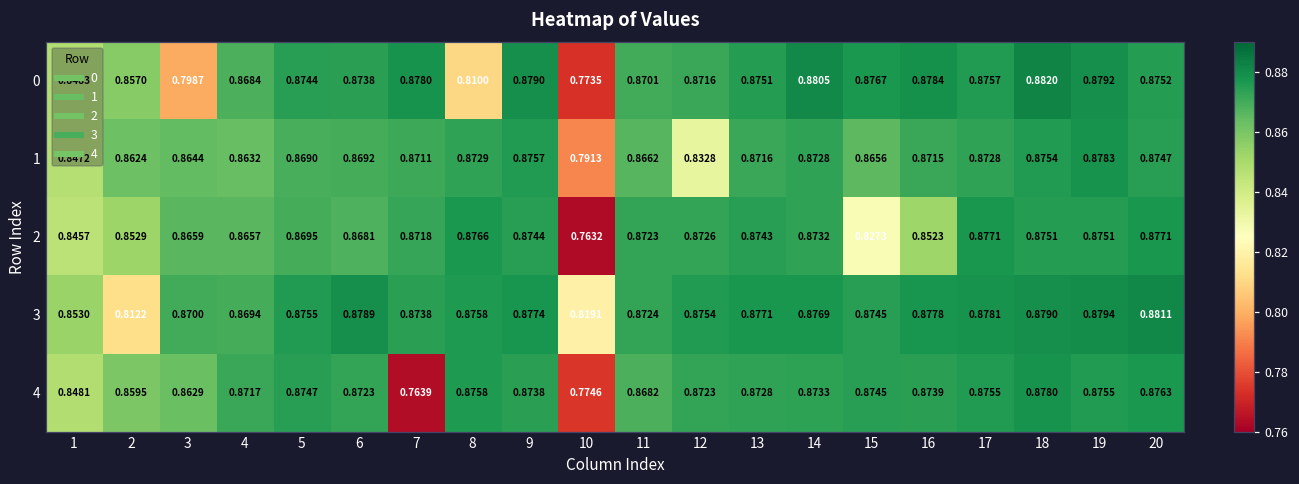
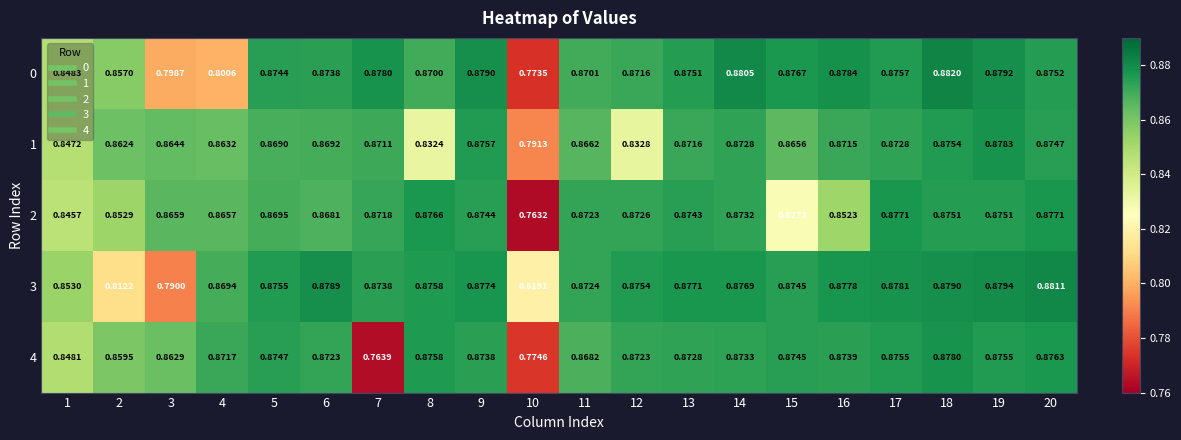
  {
    "0": {
      "2": 0.8570,
      "3": 0.7987,
-     "4": 0.8684,
+     "4": 0.8006,
      "5": 0.8744,
      "6": 0.8738,
      "7": 0.8780,
-     "8": 0.8100,
+     "8": 0.8700,
      "9": 0.8790,
      "10": 0.7735,
      "11": 0.8701,
      "12": 0.8716,
      "13": 0.8751,
      "14": 0.8805,
      "15": 0.8767,
      "16": 0.8784,
      "17": 0.8757,
      "18": 0.8820,
      "19": 0.8792,
      "20": 0.8752
    },
    "1": {
      "2": 0.8624,
      "3": 0.8644,
      "4": 0.8632,
      "5": 0.8690,
      "6": 0.8692,
      "7": 0.8711,
-     "8": 0.8729,
+     "8": 0.8324,
      "9": 0.8757,
      "10": 0.7913,
      "11": 0.8662,
      "12": 0.8328,
      "13": 0.8716,
      "14": 0.8728,
      "15": 0.8656,
      "16": 0.8715,
      "17": 0.8728,
      "18": 0.8754,
      "19": 0.8783,
      "20": 0.8747
    },
    "2": {
      "1": 0.8457,
      "2": 0.8529,
      "3": 0.8659,
      "4": 0.8657,
      "5": 0.8695,
      "6": 0.8681,
      "7": 0.8718,
      "8": 0.8766,
      "9": 0.8744,
      "10": 0.7632,
      "11": 0.8723,
      "12": 0.8726,
      "13": 0.8743,
      "14": 0.8732,
      "15": 0.8273,
      "16": 0.8523,
      "17": 0.8771,
      "18": 0.8751,
      "19": 0.8751,
      "20": 0.8771
    },
    "3": {
      "1": 0.8530,
      "2": 0.8122,
-     "3": 0.8700,
+     "3": 0.7900,
      "4": 0.8694,
      "5": 0.8755,
      "6": 0.8789,
      "7": 0.8738,
      "8": 0.8758,
      "9": 0.8774,
      "10": 0.8191,
      "11": 0.8724,
      "12": 0.8754,
      "13": 0.8771,
      "14": 0.8769,
      "15": 0.8745,
      "16": 0.8778,
      "17": 0.8781,
      "18": 0.8790,
      "19": 0.8794,
      "20": 0.8811
    },
    "4": {
      "1": 0.8481,
      "2": 0.8595,
      "3": 0.8629,
      "4": 0.8717,
      "5": 0.8747,
      "6": 0.8723,
      "7": 0.7639,
      "8": 0.8758,
      "9": 0.8738,
      "10": 0.7746,
      "11": 0.8682,
      "12": 0.8723,
      "13": 0.8728,
      "14": 0.8733,
      "15": 0.8745,
      "16": 0.8739,
      "17": 0.8755,
      "18": 0.8780,
      "19": 0.8755,
      "20": 0.8763
    }
  }
